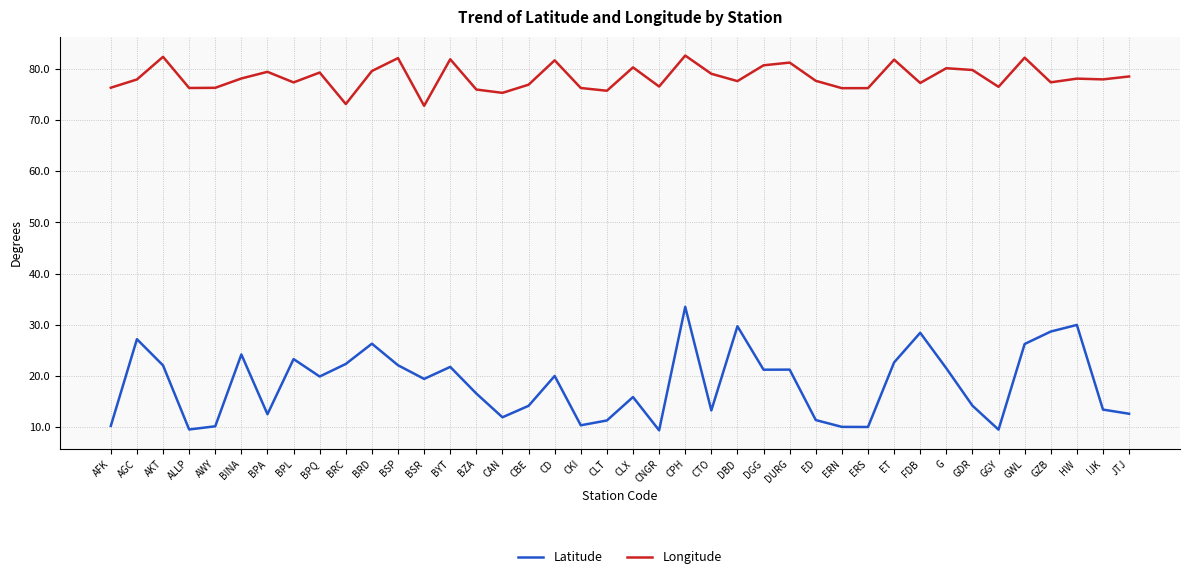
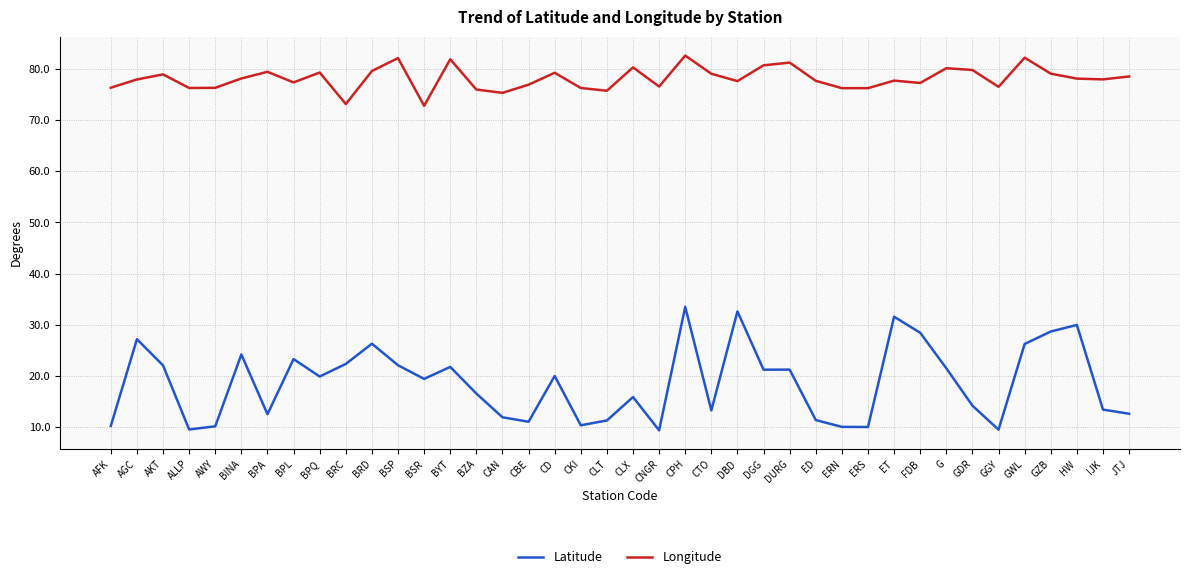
  {
    "Latitude": {
      "AFK": 10,
      "AGC": 27,
      "AKT": 22,
      "ALLP": 9,
      "AWY": 10,
      "BINA": 24,
      "BPA": 12,
      "BPL": 23,
      "BPQ": 20,
      "BRC": 22,
      "BRD": 26,
      "BSP": 22,
      "BSR": 19,
      "BYT": 22,
      "BZA": 17,
      "CAN": 12,
-     "CBE": 14,
+     "CBE": 11,
      "CD": 20,
      "CKI": 10,
      "CLT": 11,
      "CLX": 16,
      "CNGR": 9,
      "CPH": 33,
      "CTO": 13,
-     "DBD": 30,
+     "DBD": 33,
      "DGG": 21,
      "DURG": 21,
      "ED": 11,
      "ERN": 10,
      "ERS": 10,
-     "ET": 23,
+     "ET": 32,
      "FDB": 28,
      "G": 21,
      "GDR": 14,
      "GGY": 9,
      "GWL": 26,
      "GZB": 29,
      "HW": 30,
      "IJK": 13,
      "JTJ": 13
    },
    "Longitude": {
      "AFK": 76,
      "AGC": 78,
-     "AKT": 82,
+     "AKT": 79,
      "ALLP": 76,
      "AWY": 76,
      "BINA": 78,
      "BPA": 79,
      "BPL": 77,
      "BPQ": 79,
      "BRC": 73,
      "BRD": 80,
      "BSP": 82,
      "BSR": 73,
      "BYT": 82,
      "BZA": 76,
      "CAN": 75,
      "CBE": 77,
-     "CD": 82,
+     "CD": 79,
      "CKI": 76,
      "CLT": 76,
      "CLX": 80,
      "CNGR": 77,
      "CPH": 83,
      "CTO": 79,
      "DBD": 78,
      "DGG": 81,
      "DURG": 81,
      "ED": 78,
      "ERN": 76,
      "ERS": 76,
-     "ET": 82,
+     "ET": 78,
      "FDB": 77,
      "G": 80,
      "GDR": 80,
      "GGY": 77,
      "GWL": 82,
-     "GZB": 77,
+     "GZB": 79,
      "HW": 78,
      "IJK": 78,
      "JTJ": 79
    }
  }
